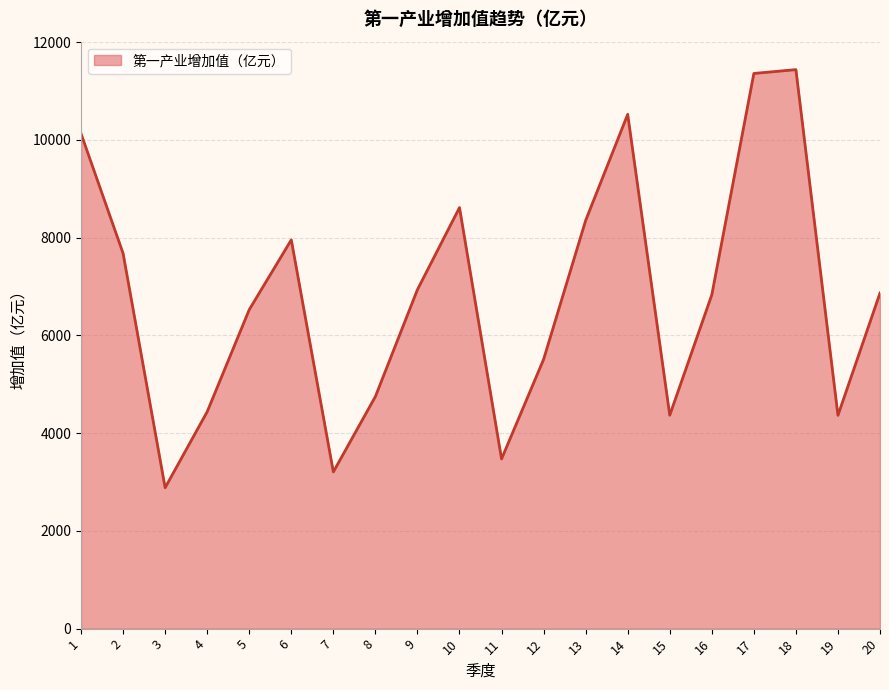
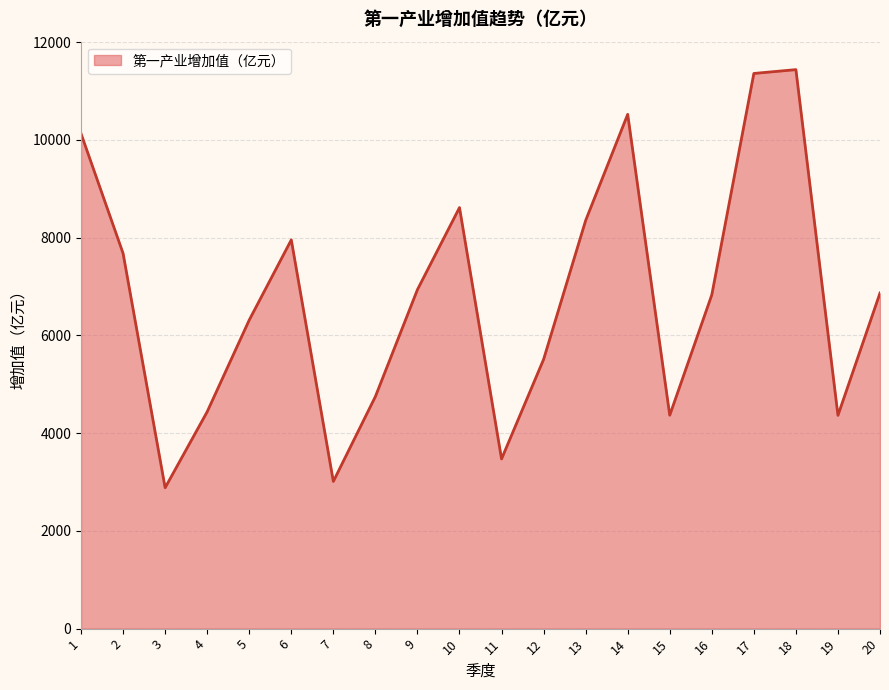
  {
    "1": 10100,
    "2": 7700,
    "3": 2900,
    "4": 4400,
-   "5": 6500,
+   "5": 6300,
    "6": 8000,
-   "7": 3200,
+   "7": 3000,
    "8": 4800,
    "9": 6900,
    "10": 8600,
    "11": 3500,
    "12": 5500,
    "13": 8400,
    "14": 10500,
    "15": 4400,
    "16": 6800,
    "17": 11400,
    "18": 11400,
    "19": 4400,
    "20": 6900
  }
